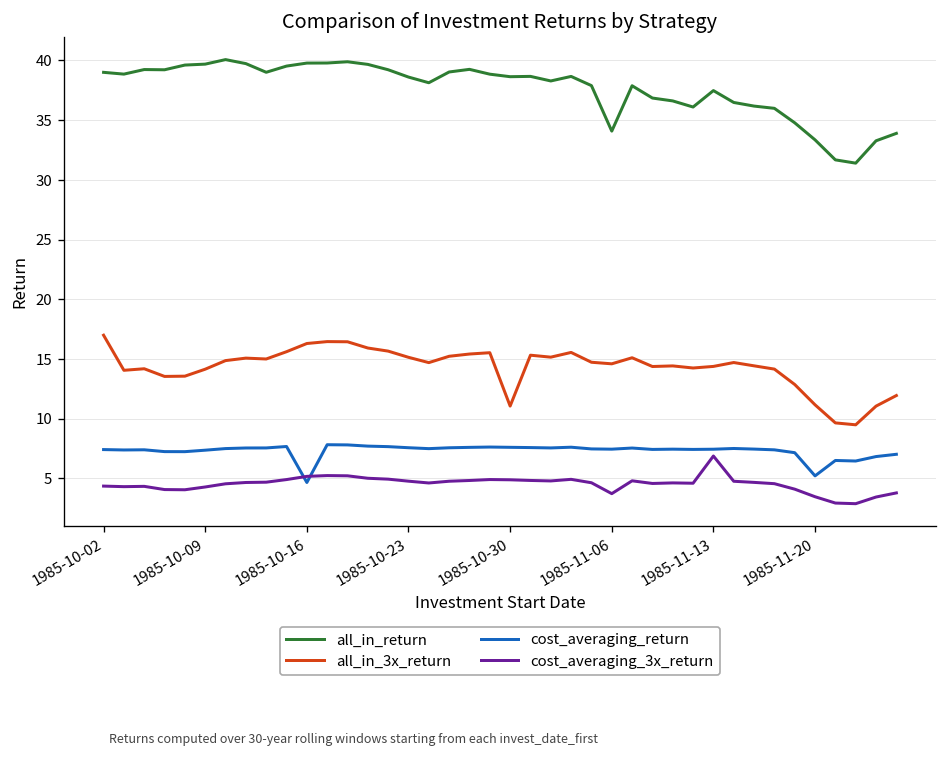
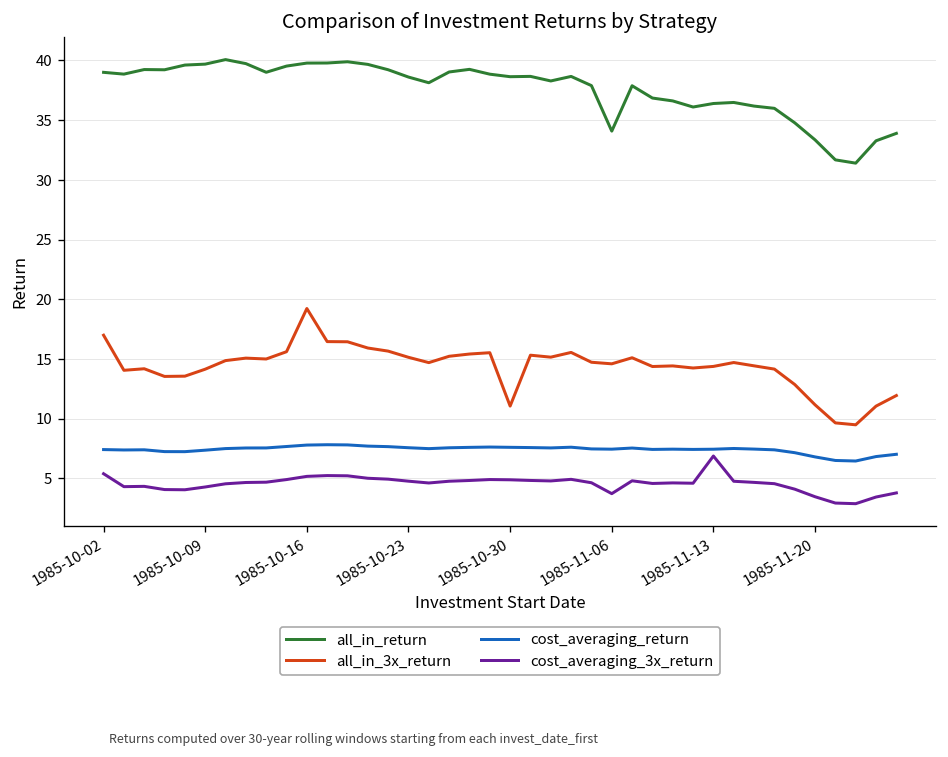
  {
    "all_in_return": {
      "1985-10-02": 39,
      "1985-10-09": 40,
      "1985-10-16": 40,
      "1985-10-23": 39,
      "1985-10-30": 39,
      "1985-11-06": 34,
-     "1985-11-13": 37,
+     "1985-11-13": 36,
      "1985-11-20": 33
    },
    "all_in_3x_return": {
      "1985-10-02": 17,
      "1985-10-09": 14,
-     "1985-10-16": 16,
+     "1985-10-16": 19,
      "1985-10-23": 15,
      "1985-10-30": 11,
      "1985-11-06": 15,
      "1985-11-13": 14,
      "1985-11-20": 11
    },
    "cost_averaging_return": {
      "1985-10-02": 7,
      "1985-10-09": 7,
-     "1985-10-16": 5,
+     "1985-10-16": 8,
      "1985-10-23": 8,
      "1985-10-30": 8,
      "1985-11-06": 7,
      "1985-11-13": 7,
-     "1985-11-20": 5
+     "1985-11-20": 7
    },
    "cost_averaging_3x_return": {
-     "1985-10-02": 4,
+     "1985-10-02": 5,
      "1985-10-09": 4,
      "1985-10-16": 5,
      "1985-10-23": 5,
      "1985-10-30": 5,
      "1985-11-06": 4,
      "1985-11-13": 7,
      "1985-11-20": 3
    }
  }
